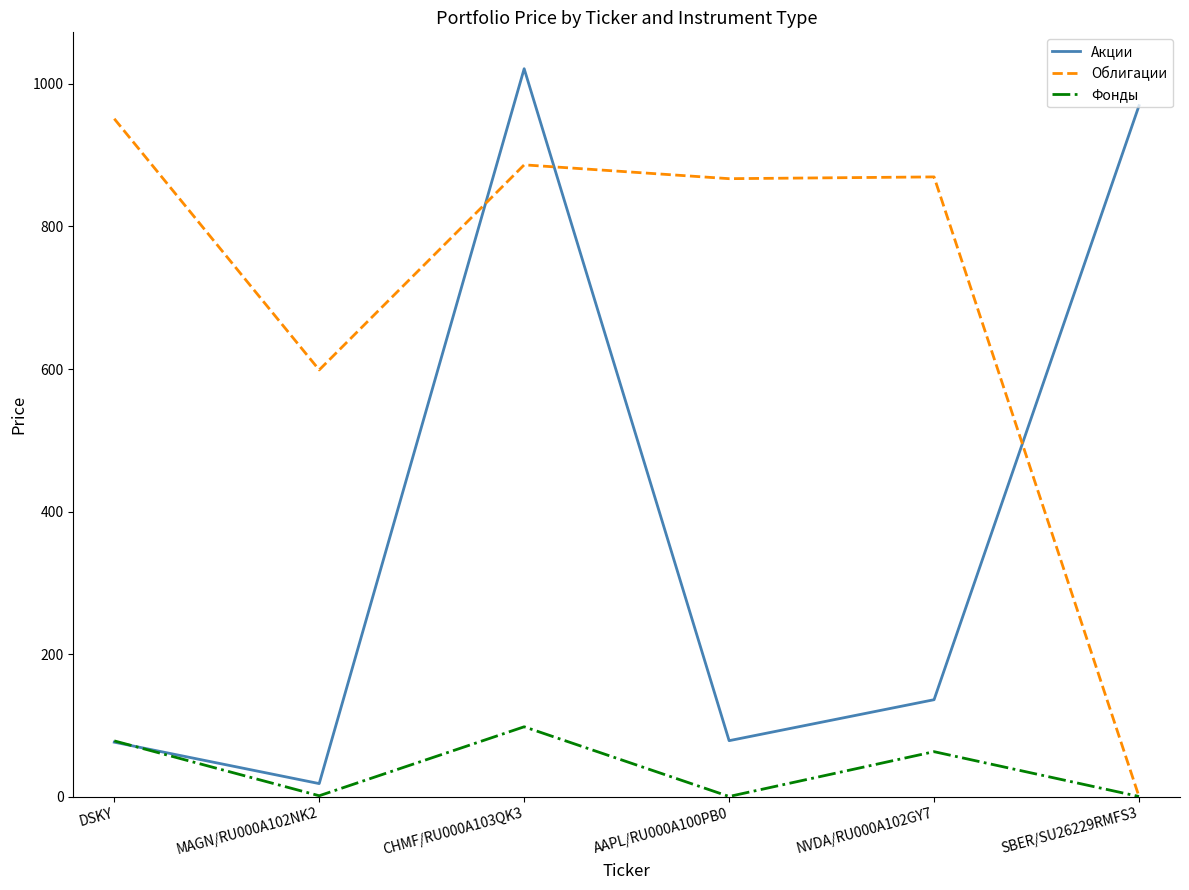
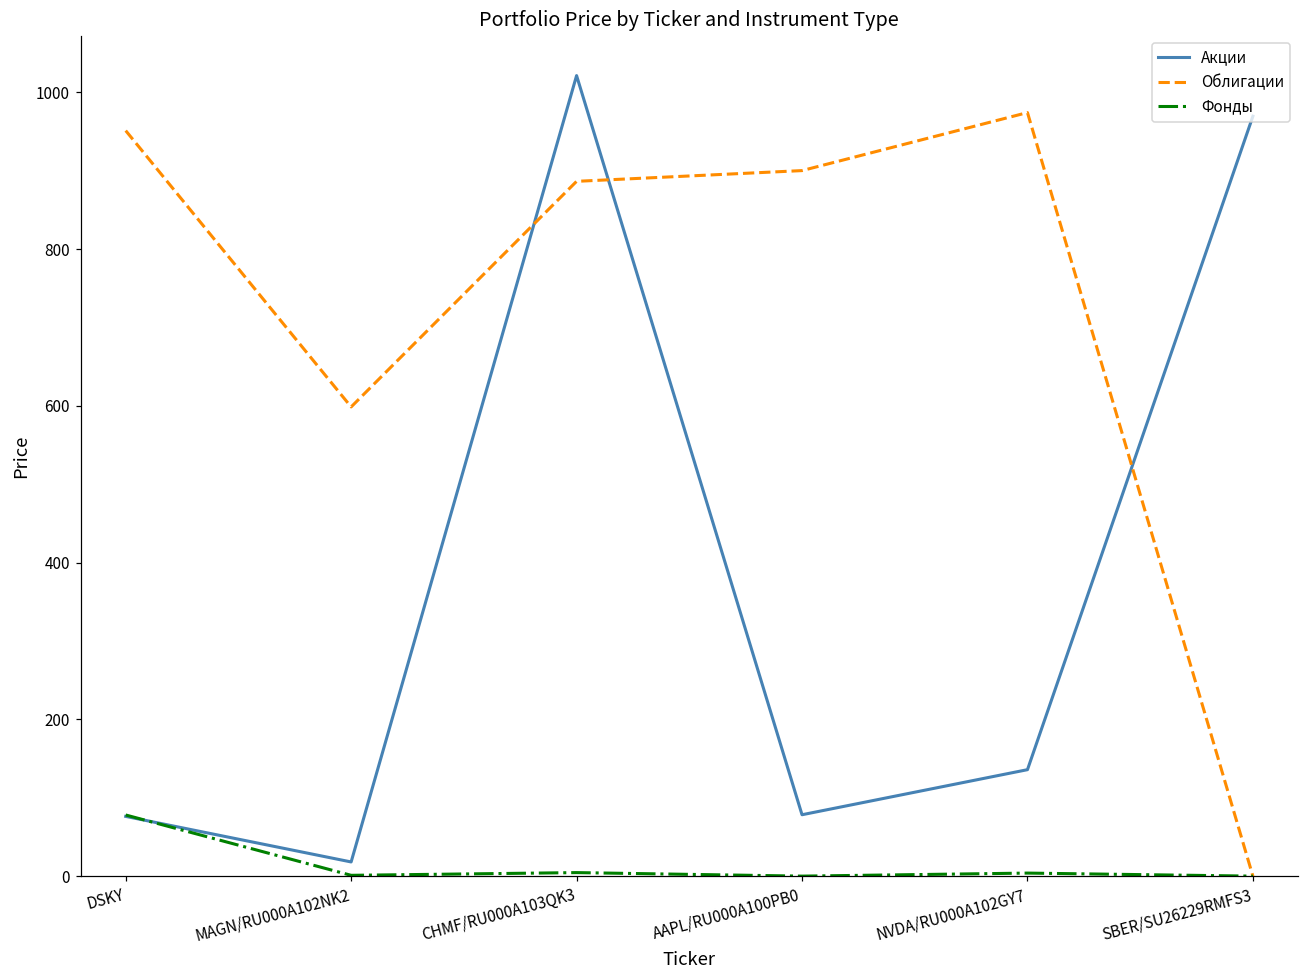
  {
    "Акции": {
      "MAGN/RU000A102NK2": 20,
      "CHMF/RU000A103QK3": 1020,
      "AAPL/RU000A100PB0": 80,
      "NVDA/RU000A102GY7": 140
    },
    "Облигации": {
      "DSKY": 950,
      "MAGN/RU000A102NK2": 600,
      "CHMF/RU000A103QK3": 890,
-     "AAPL/RU000A100PB0": 870,
-     "NVDA/RU000A102GY7": 870
+     "AAPL/RU000A100PB0": 900,
+     "NVDA/RU000A102GY7": 970
    },
    "Фонды": {
      "MAGN/RU000A102NK2": 0,
-     "CHMF/RU000A103QK3": 100,
+     "CHMF/RU000A103QK3": 0,
      "AAPL/RU000A100PB0": 0,
-     "NVDA/RU000A102GY7": 60
+     "NVDA/RU000A102GY7": 0
    }
  }
